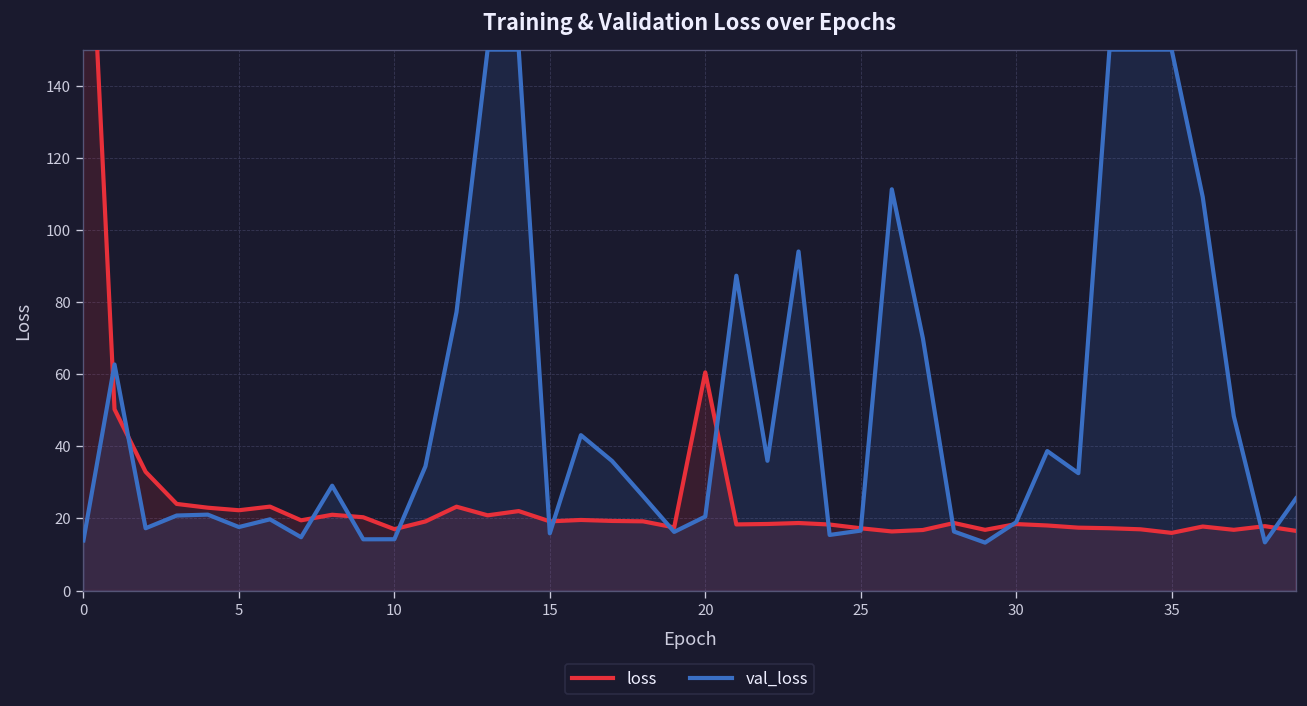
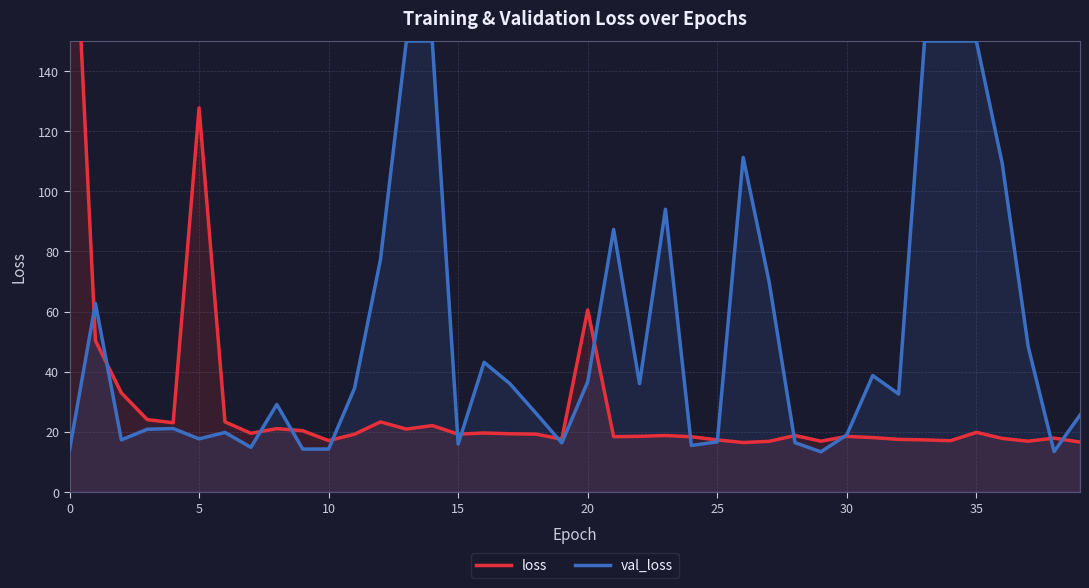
  {
    "loss": {
-     "5": 22,
+     "5": 128,
      "10": 17,
      "15": 19,
      "20": 61,
-     "35": 16
+     "35": 20
    },
    "val_loss": {
      "0": 14,
      "5": 18,
      "10": 14,
      "15": 16,
-     "20": 21,
+     "20": 37,
      "35": 150
    }
  }
